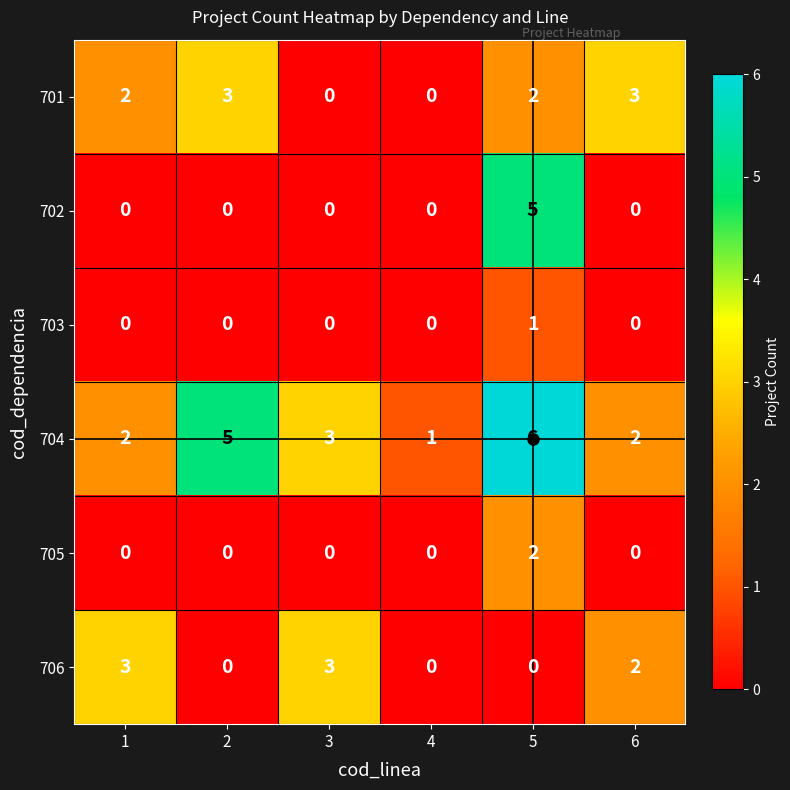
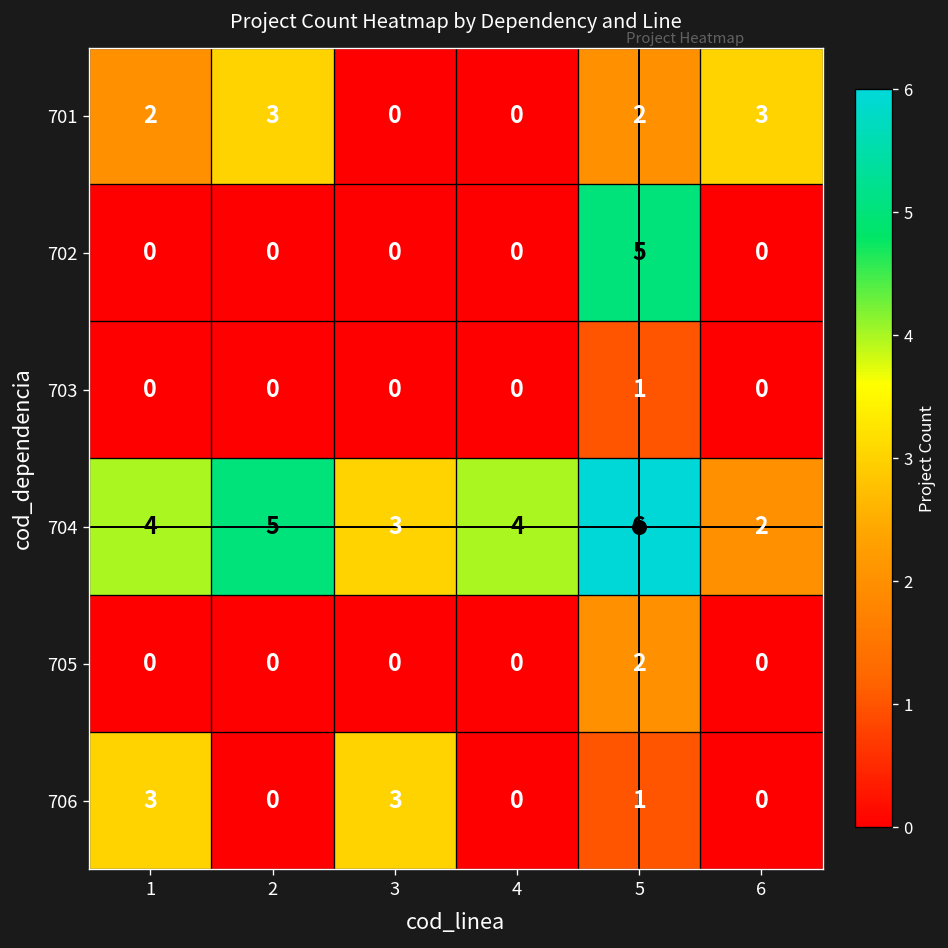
  {
    "701": {
      "1": 2,
      "2": 3,
      "3": 0,
      "4": 0,
      "5": 2,
      "6": 3
    },
    "702": {
      "1": 0,
      "2": 0,
      "3": 0,
      "4": 0,
      "5": 5,
      "6": 0
    },
    "703": {
      "1": 0,
      "2": 0,
      "3": 0,
      "4": 0,
      "5": 1,
      "6": 0
    },
    "704": {
-     "1": 2,
+     "1": 4,
      "2": 5,
      "3": 3,
-     "4": 1,
+     "4": 4,
      "6": 2
    },
    "705": {
      "1": 0,
      "2": 0,
      "3": 0,
      "4": 0,
      "5": 2,
      "6": 0
    },
    "706": {
      "1": 3,
      "2": 0,
      "3": 3,
      "4": 0,
-     "5": 0,
-     "6": 2
+     "5": 1,
+     "6": 0
    }
  }
